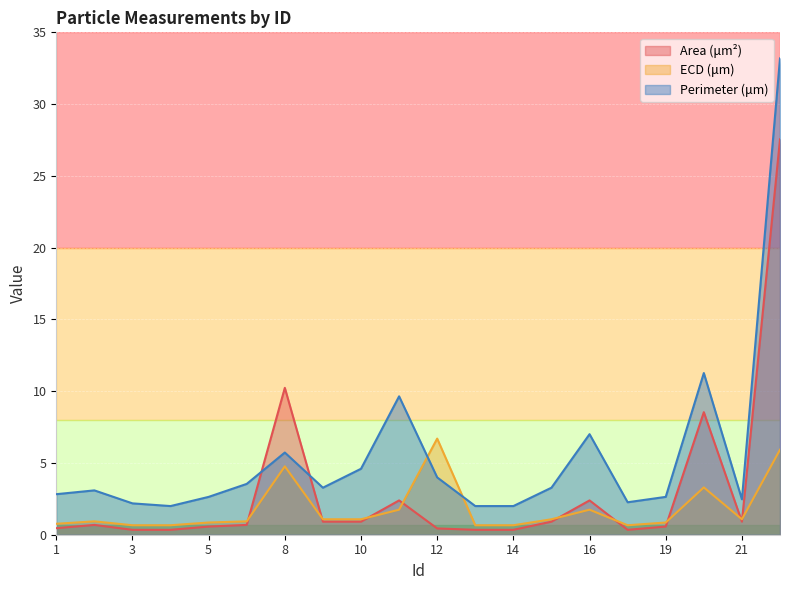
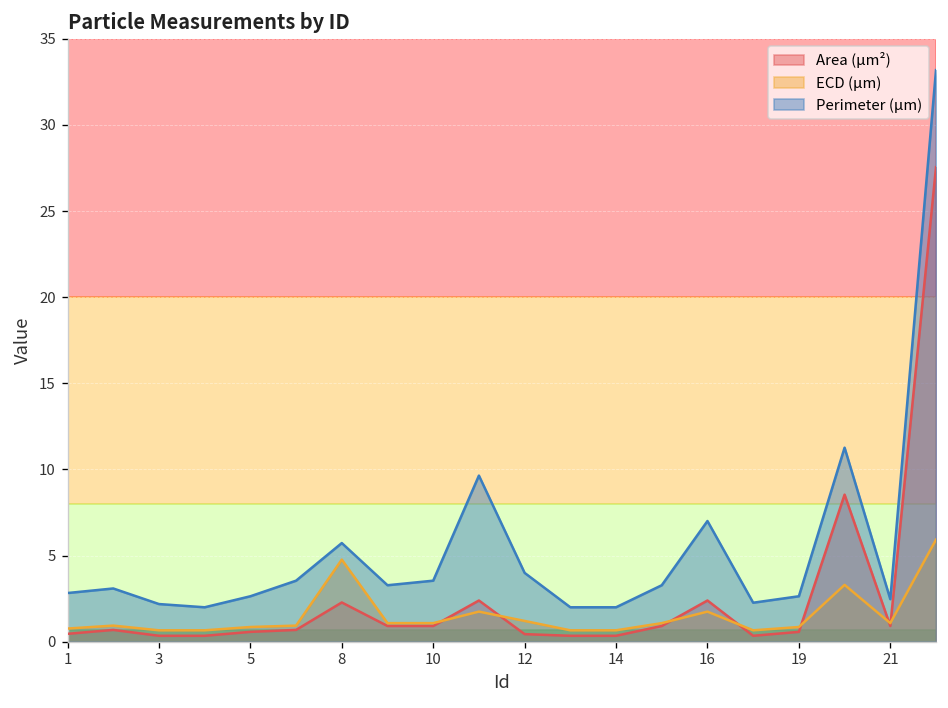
  {
    "Area (μm²)": {
-     "8": 10.2,
+     "8": 2.3,
      "16": 2.4
    },
    "ECD (μm)": {
      "8": 4.8,
-     "12": 6.7,
+     "12": 1.2,
      "16": 1.7
    },
    "Perimeter (μm)": {
      "8": 5.7,
-     "10": 4.6,
+     "10": 3.5,
      "12": 4.0,
      "14": 2.0,
      "16": 7.0,
      "21": 2.5
    }
  }
